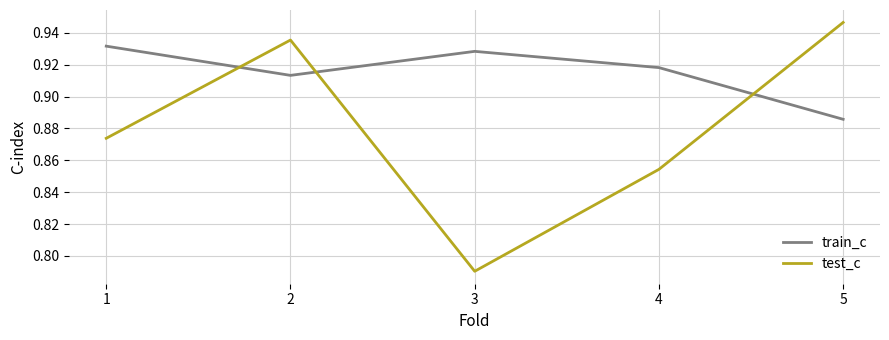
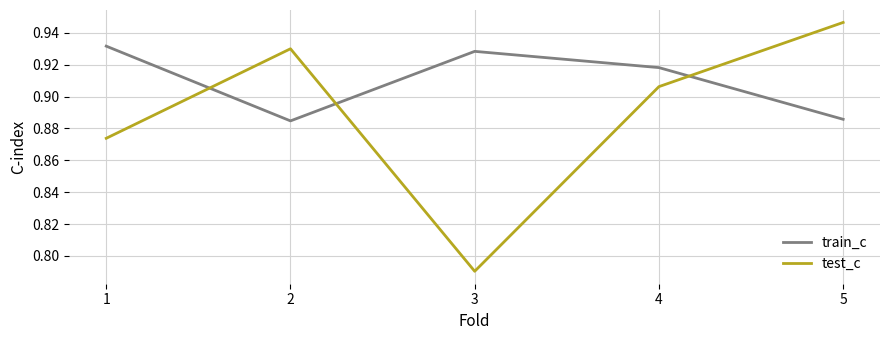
  {
    "train_c": {
      "1": 0.932,
-     "2": 0.913,
+     "2": 0.885,
      "3": 0.928,
      "4": 0.918,
      "5": 0.886
    },
    "test_c": {
      "1": 0.874,
-     "2": 0.936,
+     "2": 0.930,
      "3": 0.790,
-     "4": 0.854,
+     "4": 0.906,
      "5": 0.947
    }
  }
